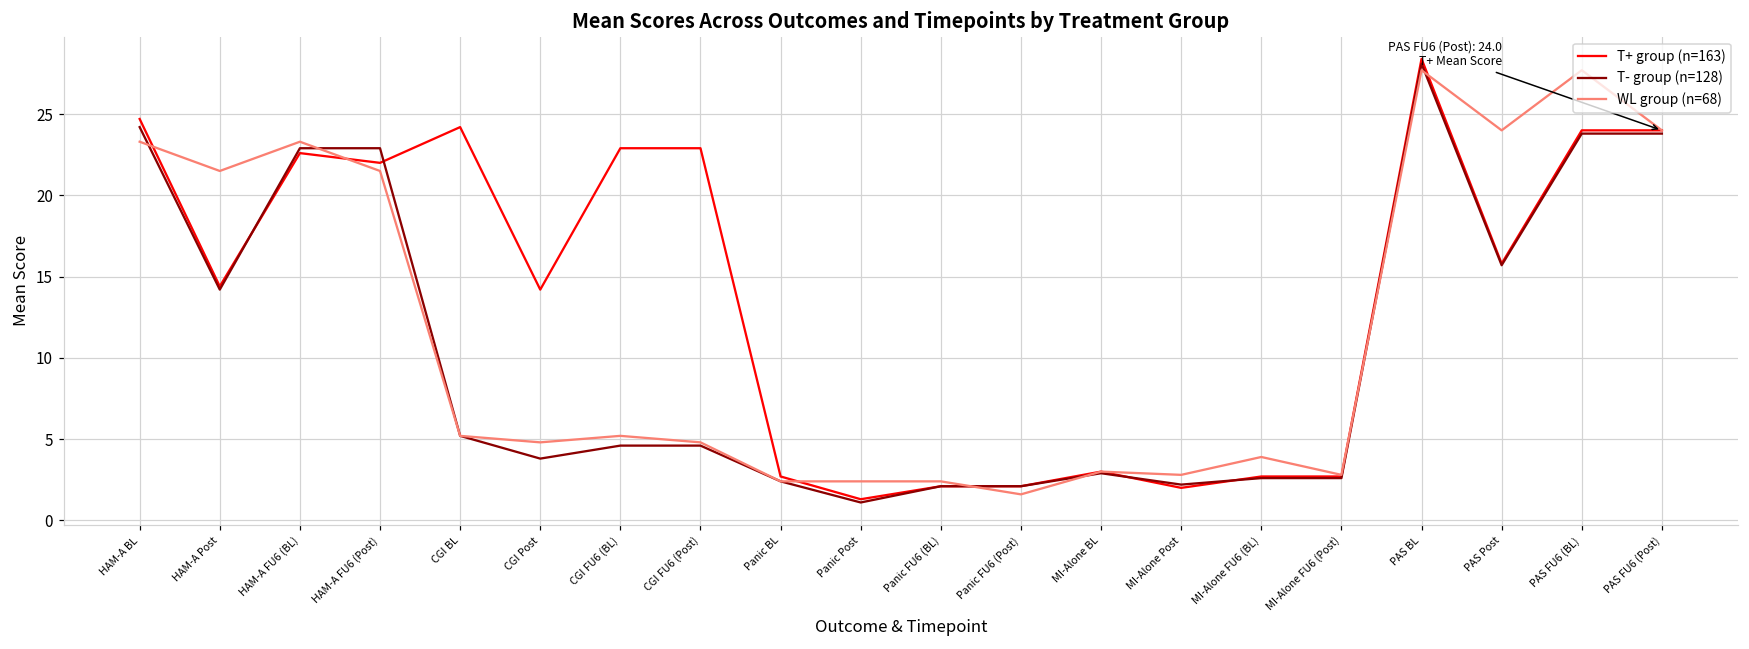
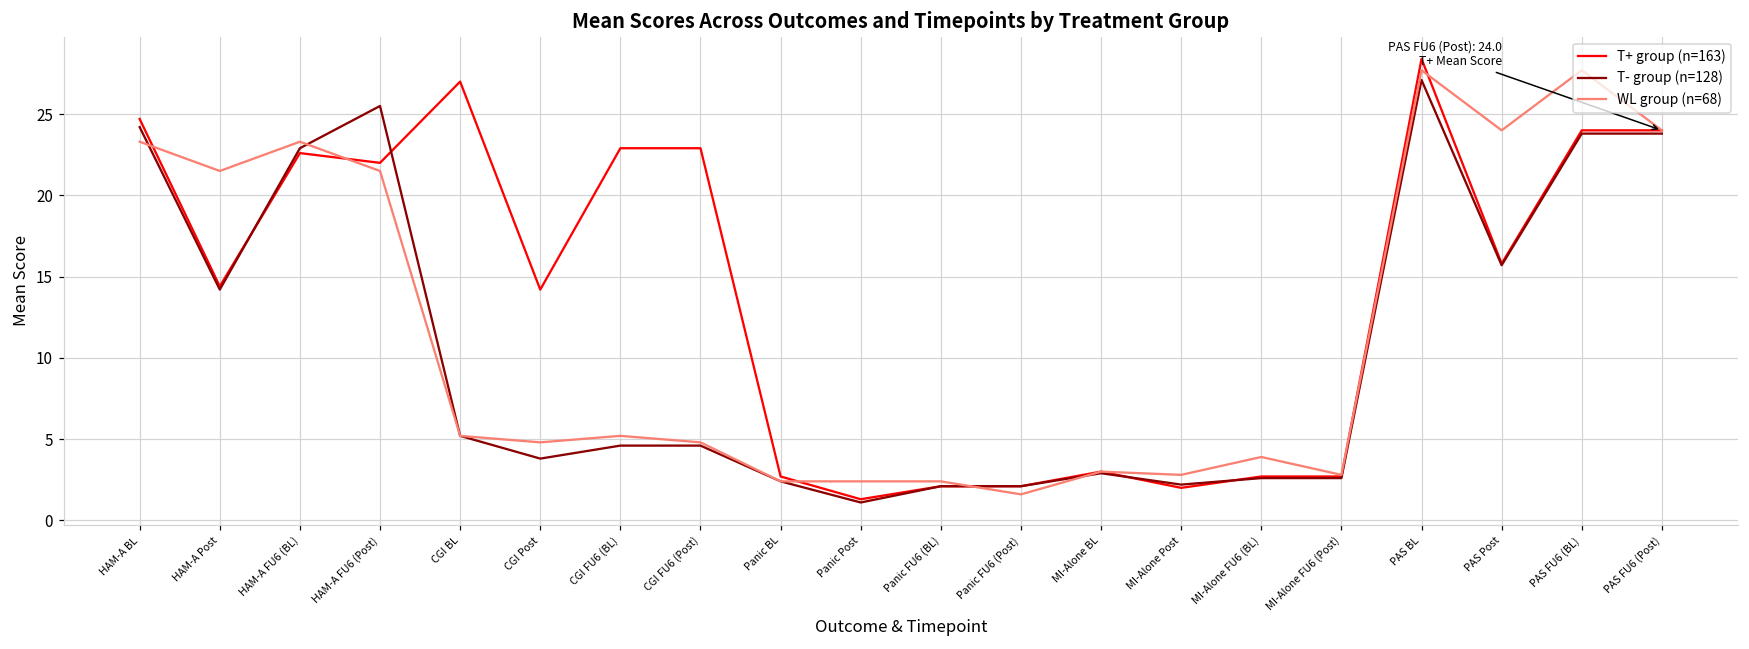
  {
    "T+ group (n=163)": {
      "HAM-A BL": 24.7,
      "HAM-A Post": 14.4,
      "HAM-A FU6 (BL)": 22.6,
      "HAM-A FU6 (Post)": 22.0,
-     "CGI BL": 24.2,
+     "CGI BL": 27.0,
      "CGI Post": 14.2,
      "CGI FU6 (BL)": 22.9,
      "CGI FU6 (Post)": 22.9,
      "Panic BL": 2.7,
      "Panic Post": 1.3,
      "MI-Alone Post": 2.0,
      "PAS FU6 (BL)": 24.0
    },
    "T- group (n=128)": {
      "HAM-A BL": 24.2,
      "HAM-A Post": 14.2,
      "HAM-A FU6 (BL)": 22.9,
-     "HAM-A FU6 (Post)": 22.9,
+     "HAM-A FU6 (Post)": 25.5,
      "CGI Post": 3.8,
      "CGI FU6 (BL)": 4.6,
      "CGI FU6 (Post)": 4.6,
      "Panic Post": 1.1,
      "MI-Alone Post": 2.2,
-     "PAS BL": 28.1,
+     "PAS BL": 27.1,
      "PAS FU6 (BL)": 23.8,
      "PAS FU6 (Post)": 23.8
    },
    "WL group (n=68)": {
      "HAM-A BL": 23.3,
      "HAM-A Post": 21.5,
      "HAM-A FU6 (BL)": 23.3,
      "HAM-A FU6 (Post)": 21.5,
      "CGI Post": 4.8,
      "CGI FU6 (BL)": 5.2,
      "CGI FU6 (Post)": 4.8,
      "Panic Post": 2.4,
      "Panic FU6 (BL)": 2.4,
      "Panic FU6 (Post)": 1.6,
      "MI-Alone Post": 2.8,
      "MI-Alone FU6 (BL)": 3.9,
      "PAS Post": 24.0
    }
  }
